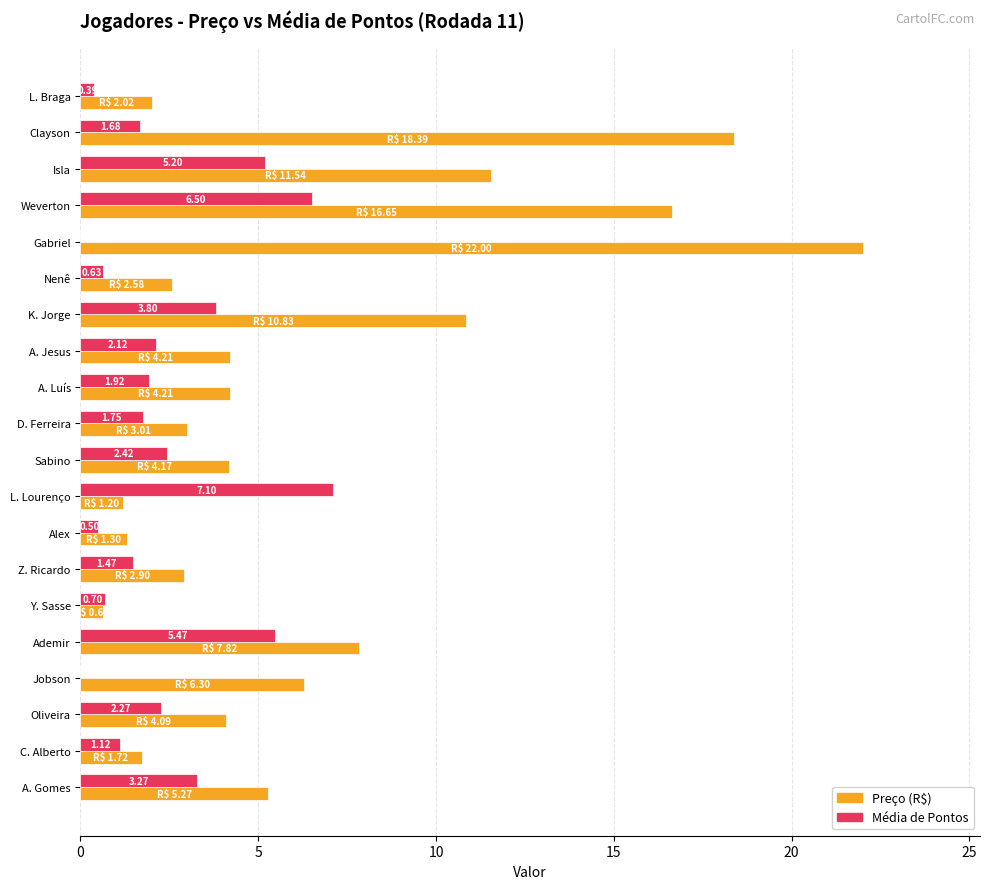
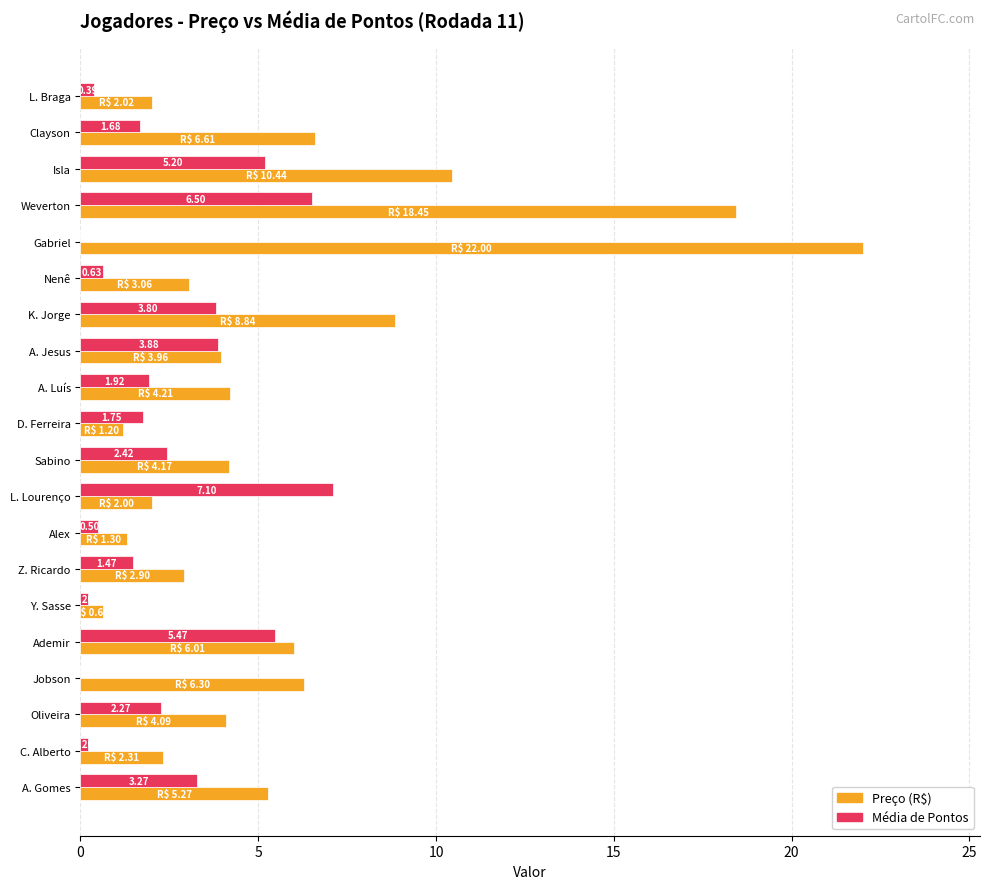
  {
    "Preço (R$)": {
      "L. Braga": 2.02,
-     "Clayson": 18.39,
-     "Isla": 11.54,
-     "Weverton": 16.65,
+     "Clayson": 6.61,
+     "Isla": 10.44,
+     "Weverton": 18.45,
      "Gabriel": 22.00,
-     "Nenê": 2.58,
-     "K. Jorge": 10.83,
-     "A. Jesus": 4.21,
+     "Nenê": 3.06,
+     "K. Jorge": 8.84,
+     "A. Jesus": 3.96,
      "A. Luís": 4.21,
-     "D. Ferreira": 3.01,
+     "D. Ferreira": 1.20,
      "Sabino": 4.17,
-     "L. Lourenço": 1.20,
+     "L. Lourenço": 2.00,
      "Alex": 1.30,
      "Z. Ricardo": 2.90,
      "Y. Sasse": 0.63,
-     "Ademir": 7.82,
+     "Ademir": 6.01,
      "Jobson": 6.30,
      "Oliveira": 4.09,
-     "C. Alberto": 1.72,
+     "C. Alberto": 2.31,
      "A. Gomes": 5.27
    },
    "Média de Pontos": {
      "L. Braga": 0.39,
      "Clayson": 1.68,
      "Isla": 5.20,
      "Weverton": 6.50,
      "Nenê": 0.63,
      "K. Jorge": 3.80,
-     "A. Jesus": 2.12,
+     "A. Jesus": 3.88,
      "A. Luís": 1.92,
      "D. Ferreira": 1.75,
      "Sabino": 2.42,
      "L. Lourenço": 7.10,
      "Alex": 0.50,
      "Z. Ricardo": 1.47,
-     "Y. Sasse": 0.7,
+     "Y. Sasse": 0.2,
      "Ademir": 5.47,
      "Oliveira": 2.27,
-     "C. Alberto": 1.1,
+     "C. Alberto": 0.2,
      "A. Gomes": 3.27
    }
  }
